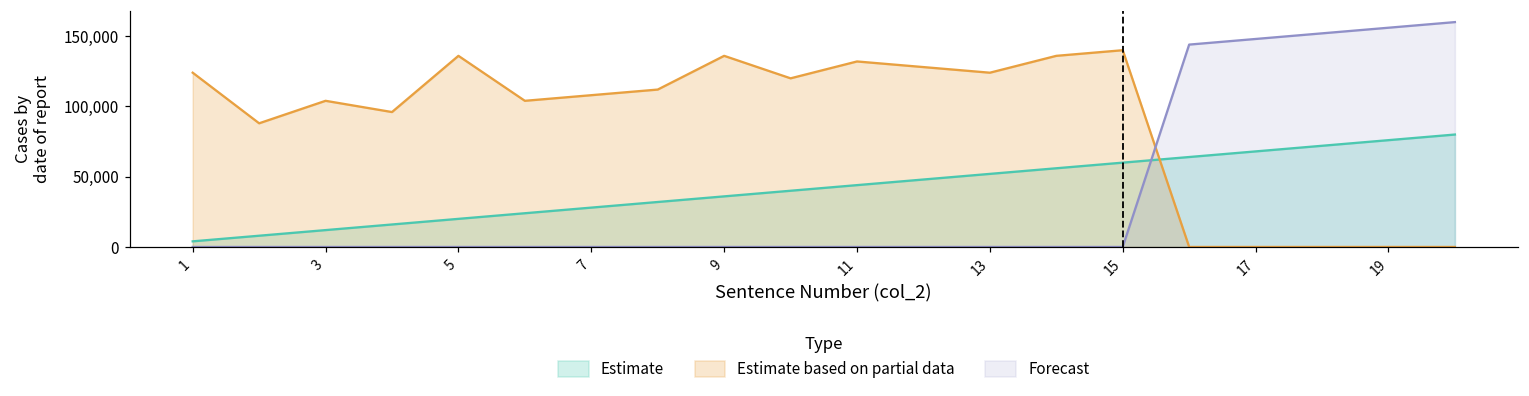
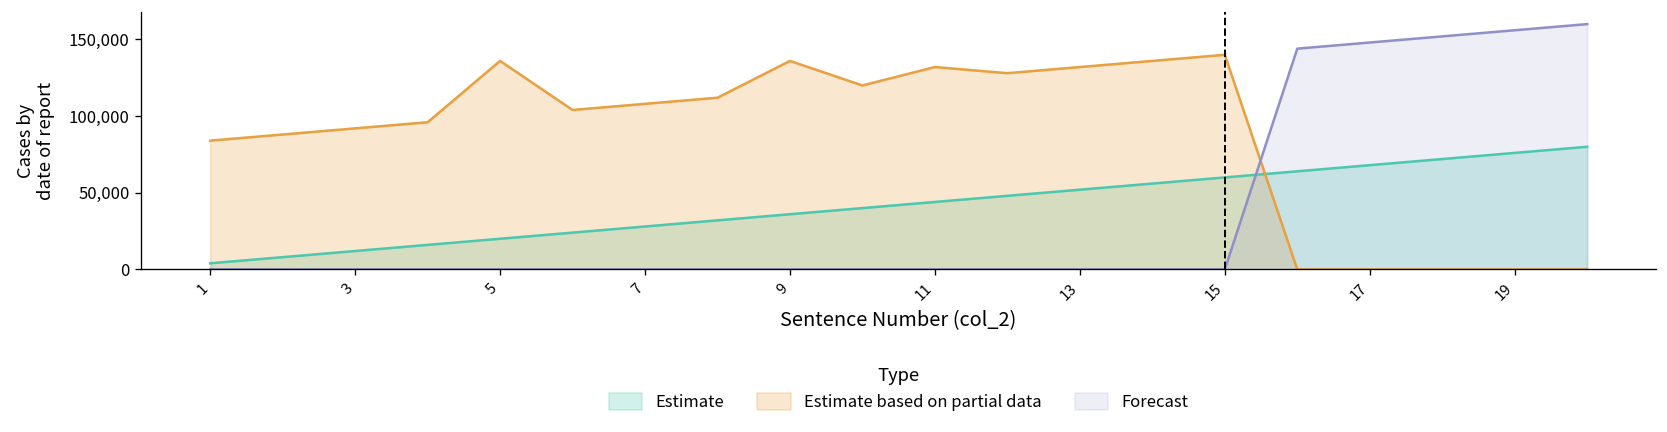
  {
    "Estimate based on partial data": {
-     "1": "124,000",
-     "3": "104,000",
+     "1": "84,000",
+     "3": "92,000",
      "5": "136,000",
      "7": "108,000",
      "9": "136,000",
      "11": "132,000",
-     "13": "124,000",
+     "13": "132,000",
      "15": "140,000",
      "17": "0",
      "19": "0"
    }
  }
